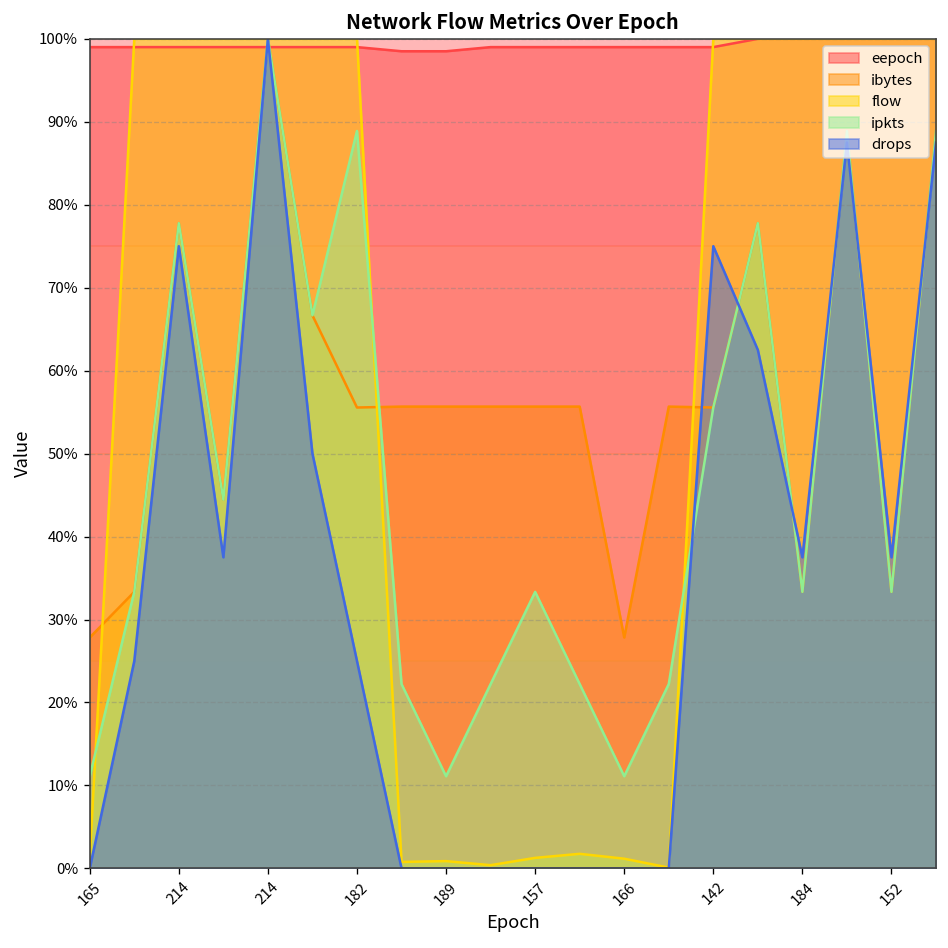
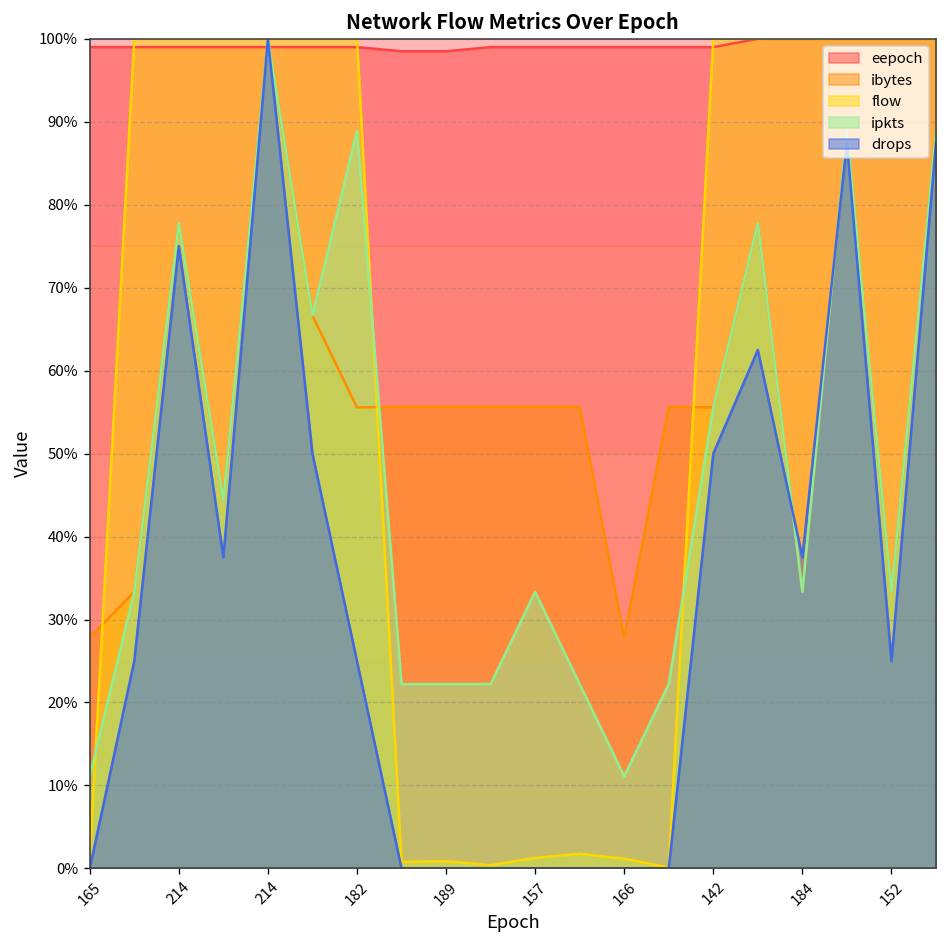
  {
    "eepoch": {
      "165": "99%",
      "182": "99%",
      "189": "99%",
      "157": "99%",
      "166": "99%",
      "142": "99%"
    },
    "ipkts": {
      "165": "11%",
      "182": "89%",
-     "189": "11%",
+     "189": "22%",
      "157": "33%",
      "166": "11%"
    },
    "drops": {
      "165": "0%",
      "182": "25%",
      "189": "0%",
      "157": "0%",
      "166": "0%",
-     "142": "75%",
+     "142": "50%",
      "184": "38%",
-     "152": "38%"
+     "152": "25%"
    }
  }
